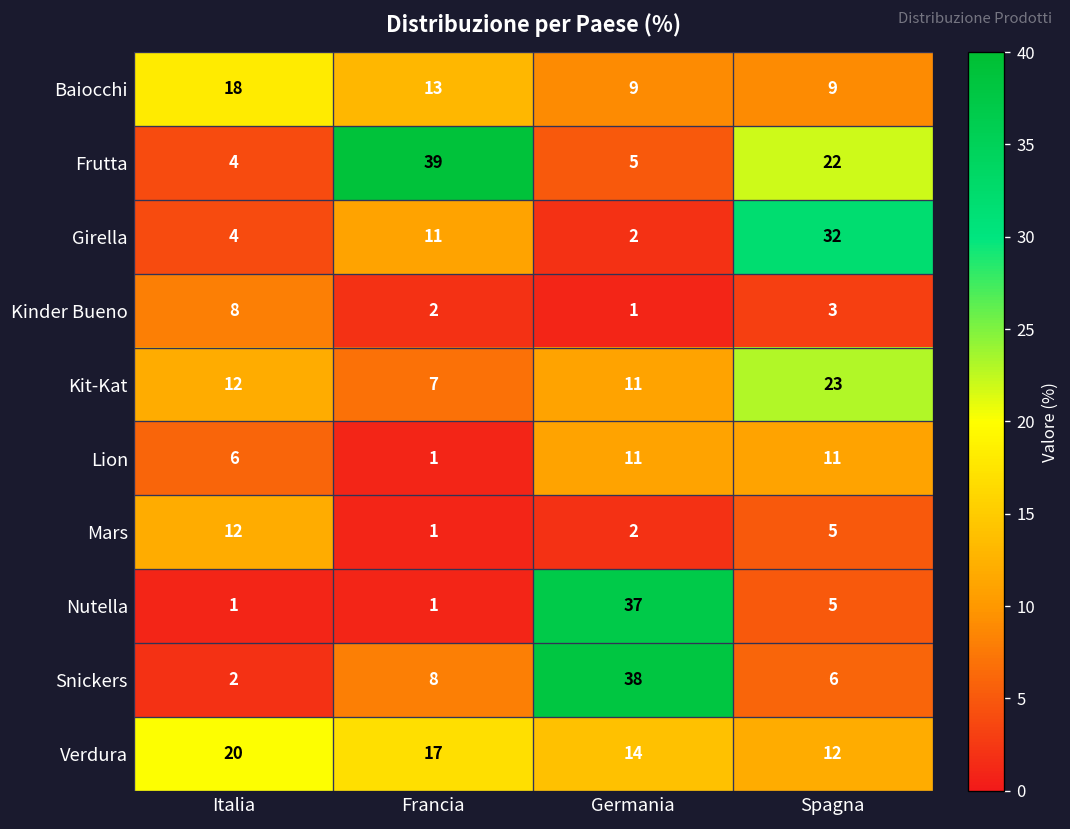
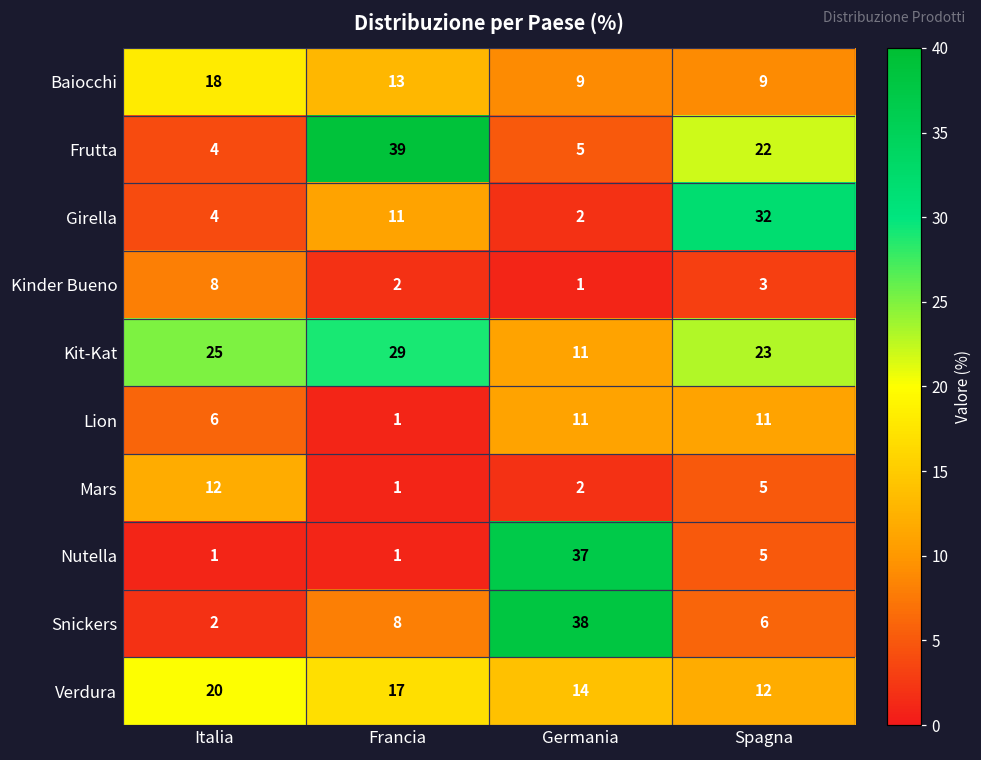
  {
    "Baiocchi": {
      "Italia": 18,
      "Francia": 13,
      "Germania": 9,
      "Spagna": 9
    },
    "Frutta": {
      "Italia": 4,
      "Francia": 39,
      "Germania": 5,
      "Spagna": 22
    },
    "Girella": {
      "Italia": 4,
      "Francia": 11,
      "Germania": 2,
      "Spagna": 32
    },
    "Kinder Bueno": {
      "Italia": 8,
      "Francia": 2,
      "Germania": 1,
      "Spagna": 3
    },
    "Kit-Kat": {
-     "Italia": 12,
-     "Francia": 7,
+     "Italia": 25,
+     "Francia": 29,
      "Germania": 11,
      "Spagna": 23
    },
    "Lion": {
      "Italia": 6,
      "Francia": 1,
      "Germania": 11,
      "Spagna": 11
    },
    "Mars": {
      "Italia": 12,
      "Francia": 1,
      "Germania": 2,
      "Spagna": 5
    },
    "Nutella": {
      "Italia": 1,
      "Francia": 1,
      "Germania": 37,
      "Spagna": 5
    },
    "Snickers": {
      "Italia": 2,
      "Francia": 8,
      "Germania": 38,
      "Spagna": 6
    },
    "Verdura": {
      "Italia": 20,
      "Francia": 17,
      "Germania": 14,
      "Spagna": 12
    }
  }
